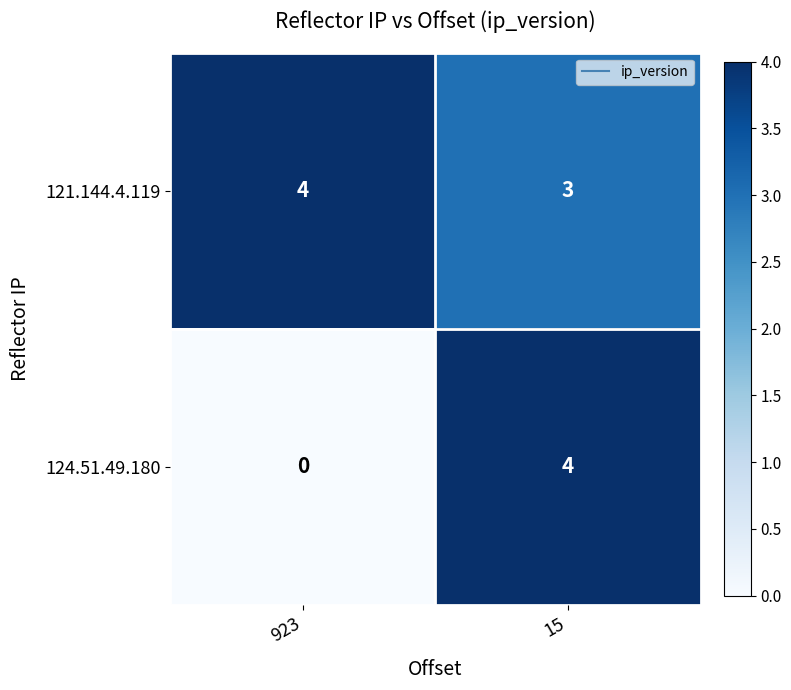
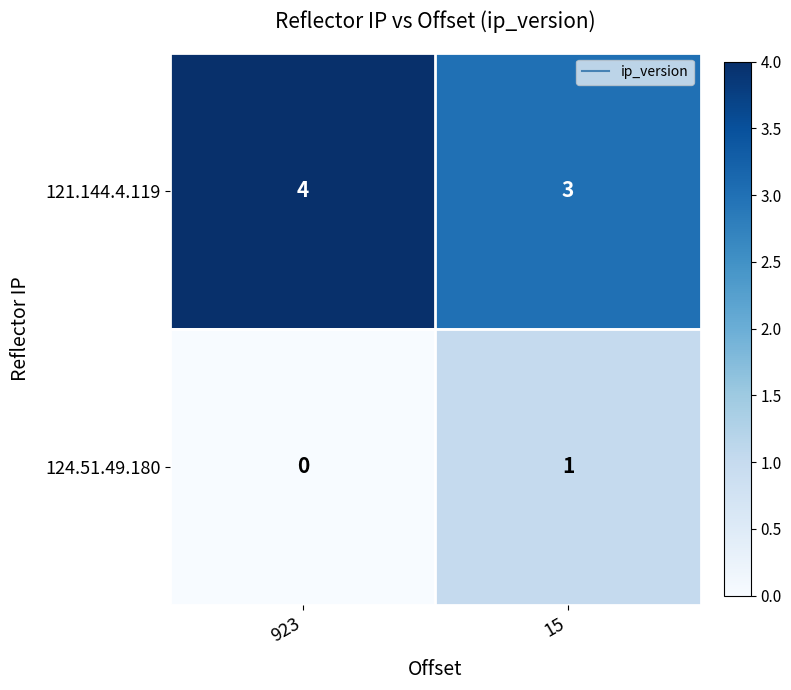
  {
    "121.144.4.119": {
      "923": 4,
      "15": 3
    },
    "124.51.49.180": {
      "923": 0,
-     "15": 4
+     "15": 1
    }
  }
